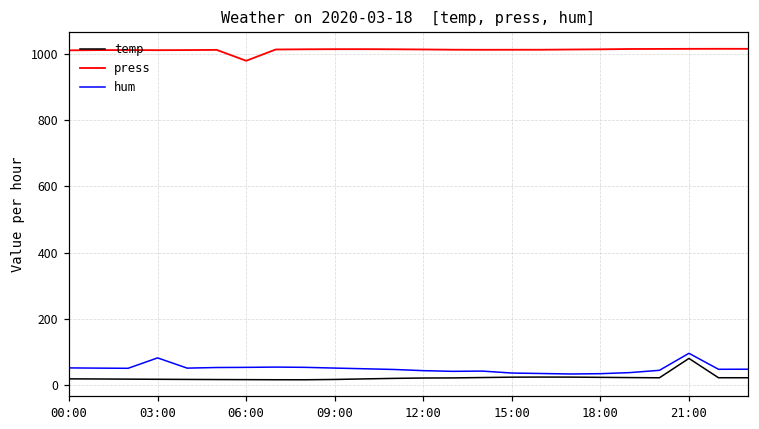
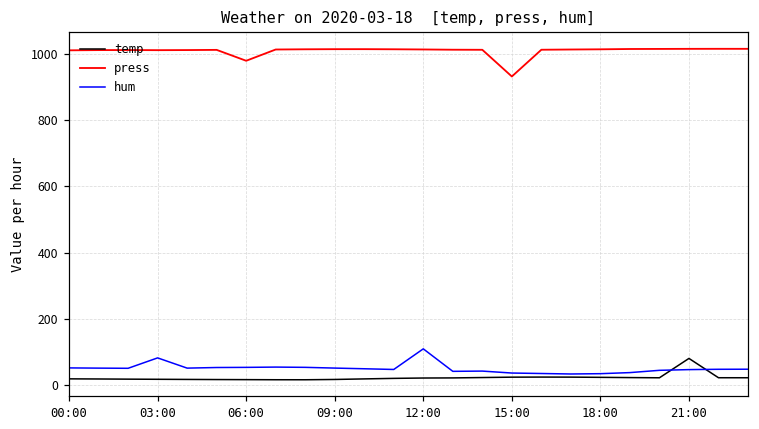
  {
    "temp": {
      "00:00": 20,
      "03:00": 20,
      "06:00": 20,
      "09:00": 20,
      "12:00": 20,
      "15:00": 20,
      "18:00": 20,
      "21:00": 80
    },
    "press": {
      "00:00": 1010,
      "03:00": 1010,
      "06:00": 980,
      "09:00": 1010,
      "12:00": 1010,
-     "15:00": 1010,
+     "15:00": 930,
      "18:00": 1010,
      "21:00": 1010
    },
    "hum": {
      "00:00": 50,
      "03:00": 80,
      "06:00": 50,
      "09:00": 50,
-     "12:00": 40,
+     "12:00": 110,
      "15:00": 40,
      "18:00": 30,
-     "21:00": 100
+     "21:00": 50
    }
  }
